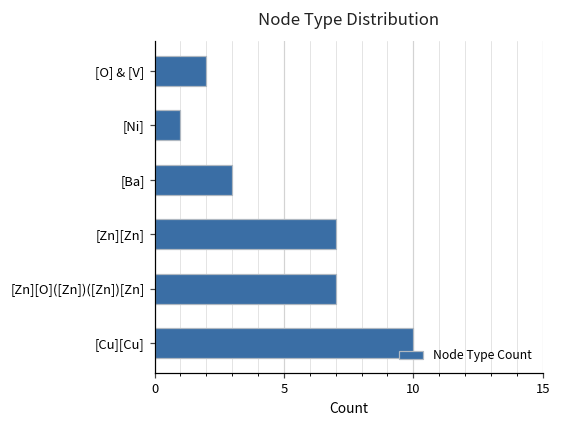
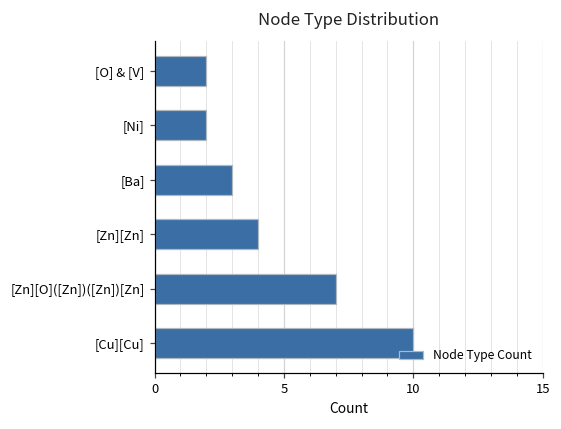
  {
    "[O] & [V]": 2,
-   "[Ni]": 1,
+   "[Ni]": 2,
    "[Ba]": 3,
-   "[Zn][Zn]": 7,
+   "[Zn][Zn]": 4,
    "[Zn][O]([Zn])([Zn])[Zn]": 7,
    "[Cu][Cu]": 10
  }
